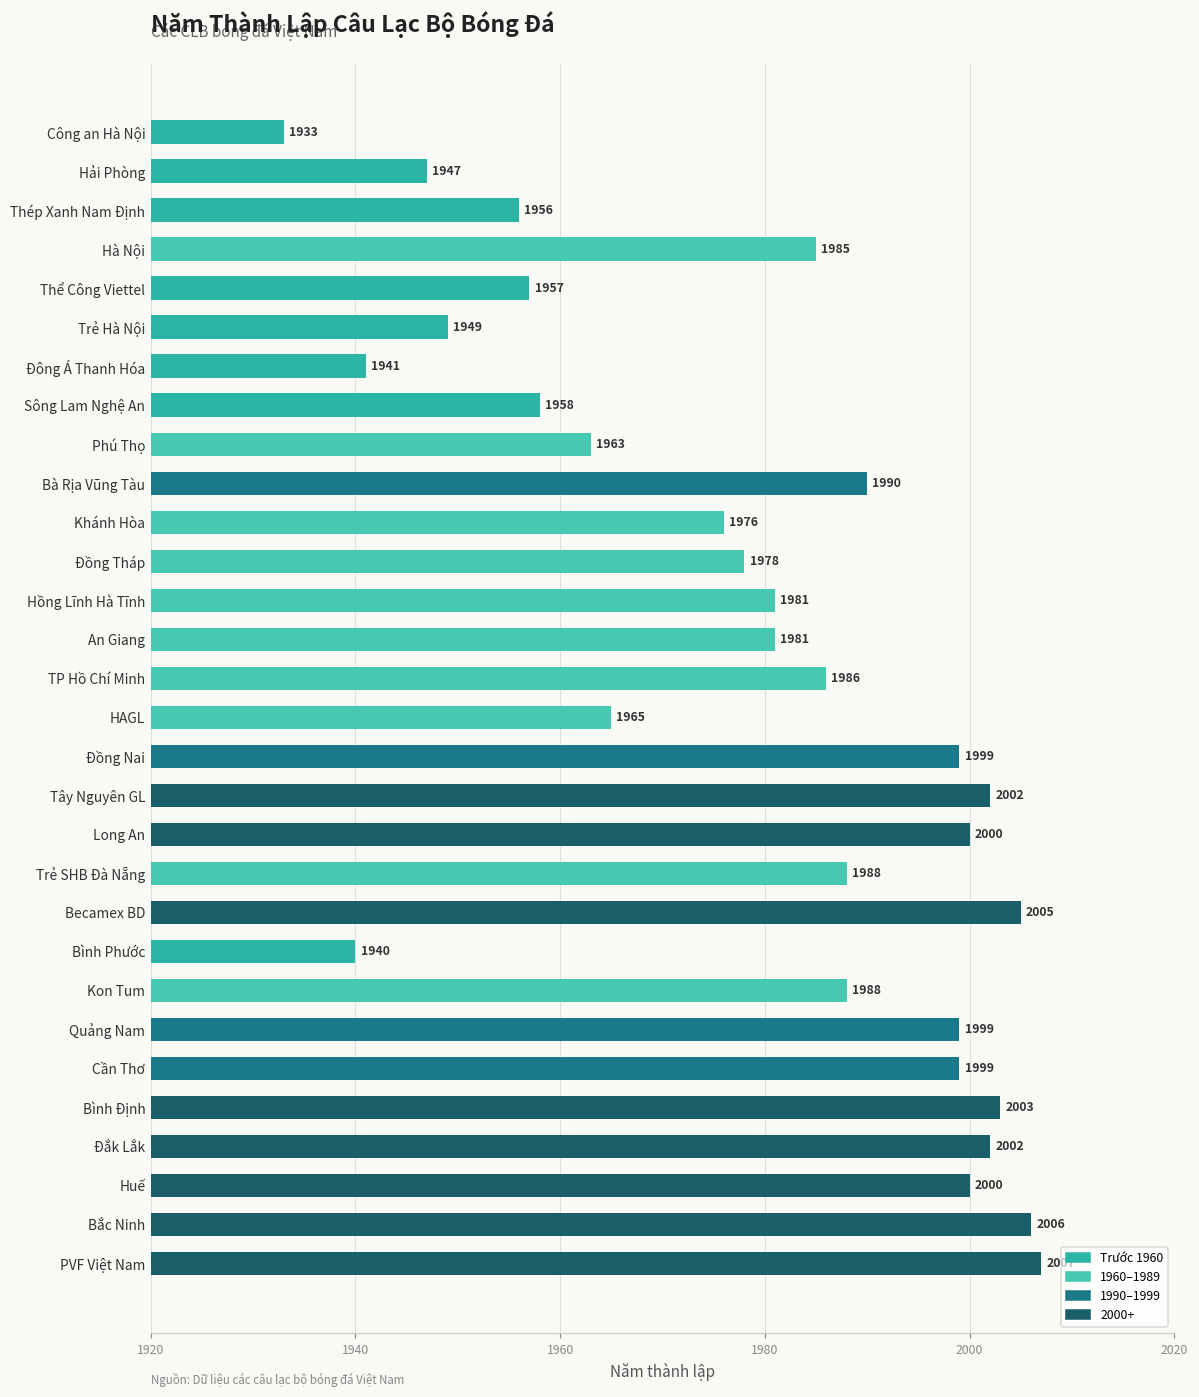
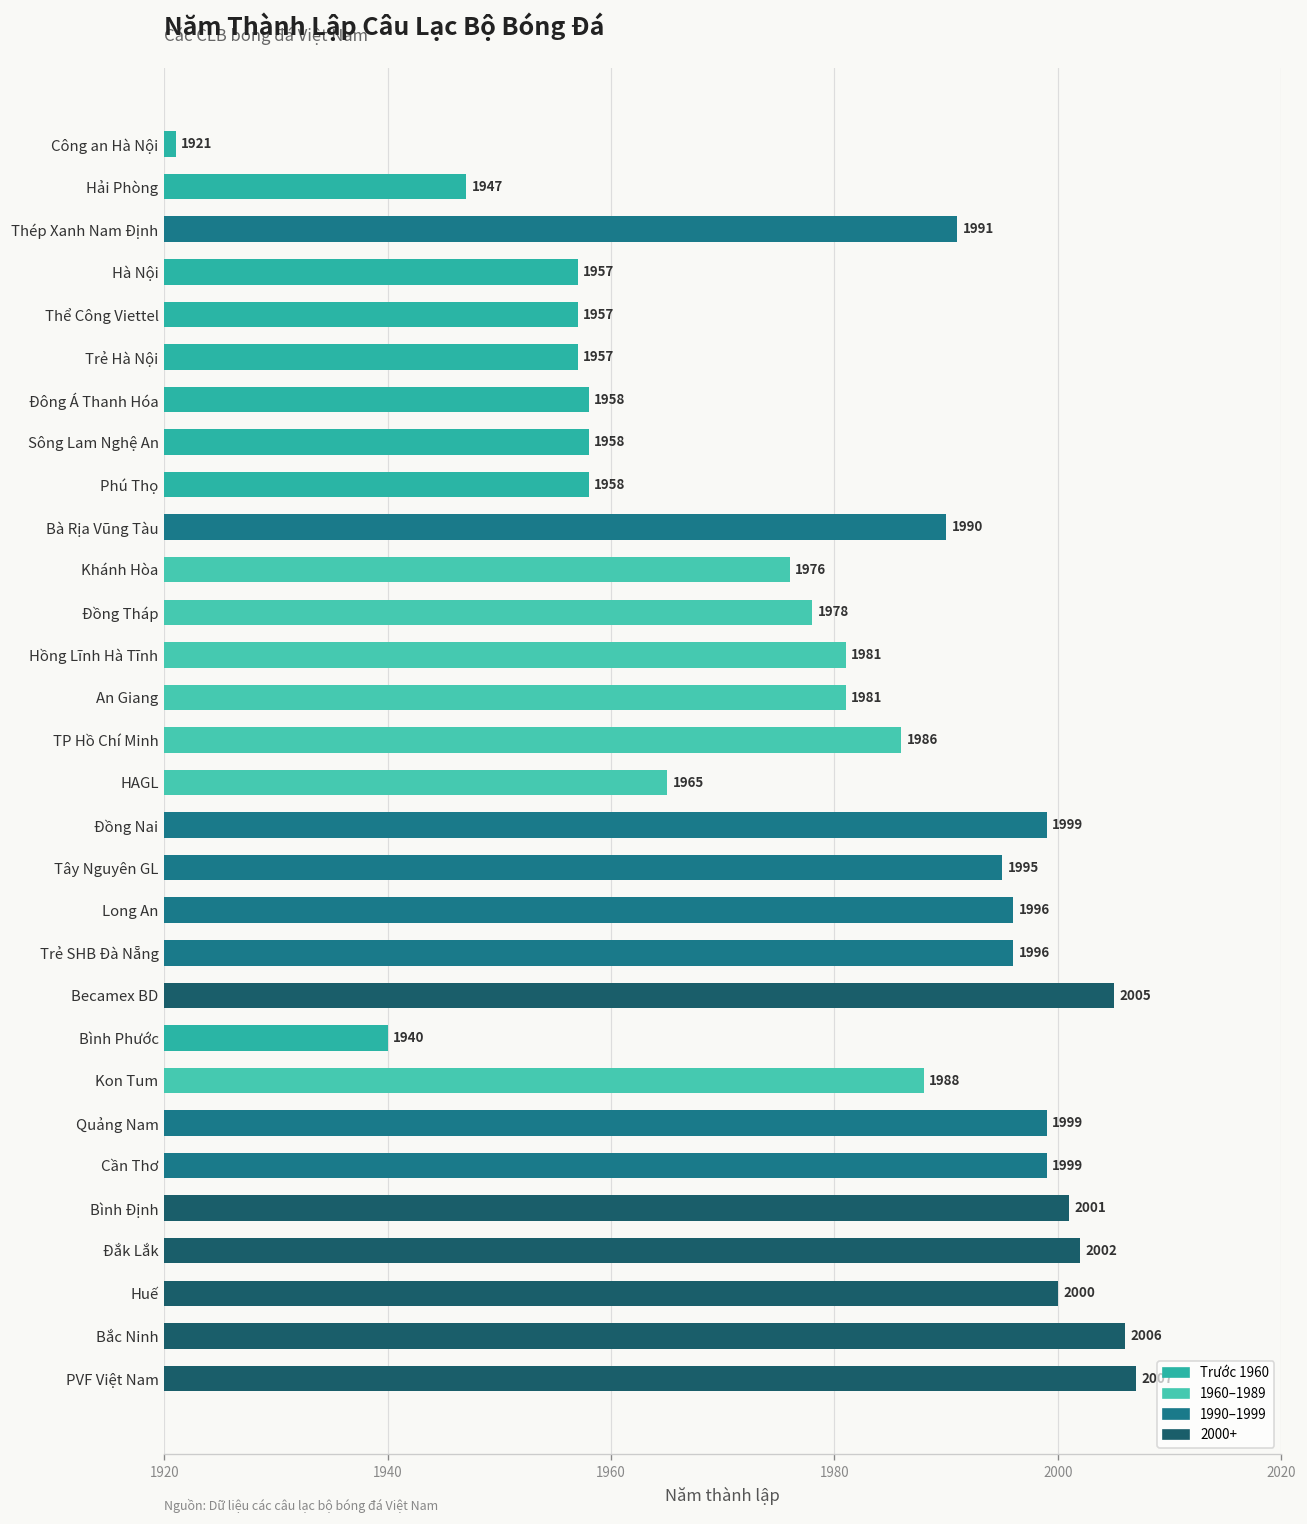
  {
-   "Công an Hà Nội": 1933,
+   "Công an Hà Nội": 1921,
    "Hải Phòng": 1947,
-   "Thép Xanh Nam Định": 1956,
-   "Hà Nội": 1985,
+   "Thép Xanh Nam Định": 1991,
+   "Hà Nội": 1957,
    "Thể Công Viettel": 1957,
-   "Trẻ Hà Nội": 1949,
-   "Đông Á Thanh Hóa": 1941,
+   "Trẻ Hà Nội": 1957,
+   "Đông Á Thanh Hóa": 1958,
    "Sông Lam Nghệ An": 1958,
-   "Phú Thọ": 1963,
+   "Phú Thọ": 1958,
    "Bà Rịa Vũng Tàu": 1990,
    "Khánh Hòa": 1976,
    "Đồng Tháp": 1978,
    "Hồng Lĩnh Hà Tĩnh": 1981,
    "An Giang": 1981,
    "TP Hồ Chí Minh": 1986,
    "HAGL": 1965,
    "Đồng Nai": 1999,
-   "Tây Nguyên GL": 2002,
-   "Long An": 2000,
-   "Trẻ SHB Đà Nẵng": 1988,
+   "Tây Nguyên GL": 1995,
+   "Long An": 1996,
+   "Trẻ SHB Đà Nẵng": 1996,
    "Becamex BD": 2005,
    "Bình Phước": 1940,
    "Kon Tum": 1988,
    "Quảng Nam": 1999,
    "Cần Thơ": 1999,
-   "Bình Định": 2003,
+   "Bình Định": 2001,
    "Đắk Lắk": 2002,
    "Huế": 2000,
    "Bắc Ninh": 2006
  }
